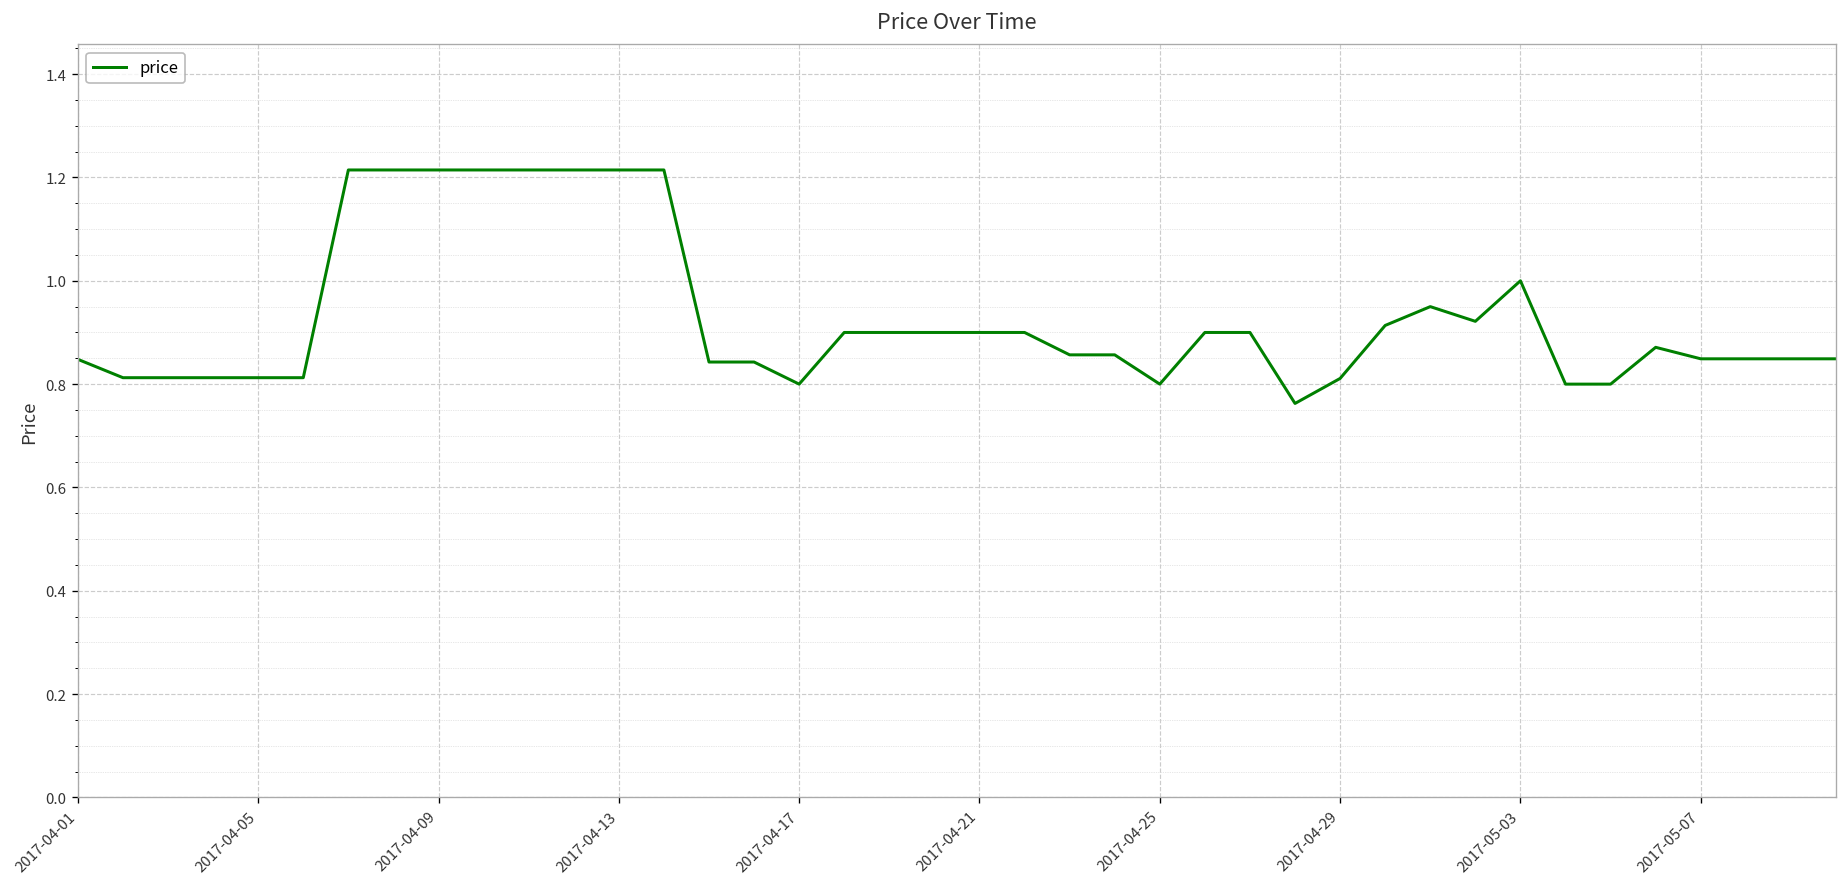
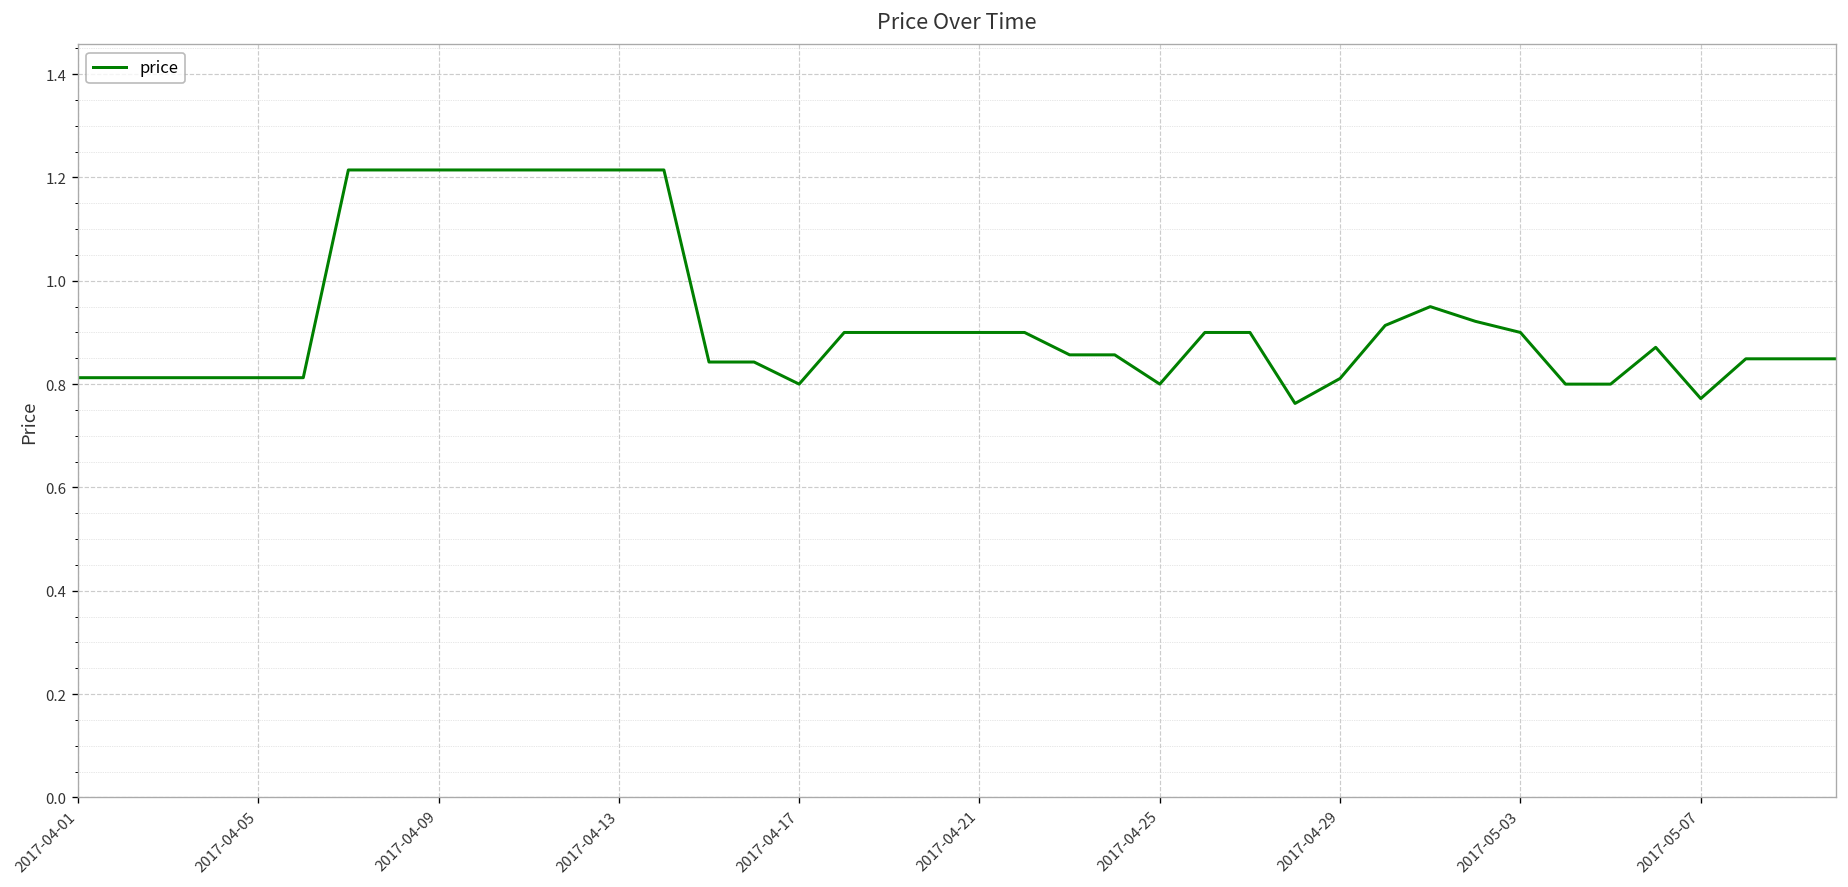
  {
-   "2017-04-01": 0.85,
+   "2017-04-01": 0.81,
    "2017-04-05": 0.81,
    "2017-04-09": 1.21,
    "2017-04-13": 1.21,
    "2017-04-17": 0.80,
    "2017-04-21": 0.90,
    "2017-04-25": 0.80,
    "2017-04-29": 0.81,
-   "2017-05-03": 1.0,
-   "2017-05-07": 0.85
+   "2017-05-03": 0.9,
+   "2017-05-07": 0.77
  }
